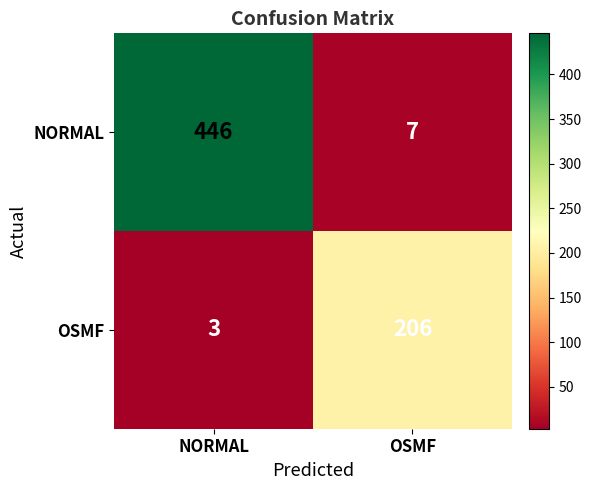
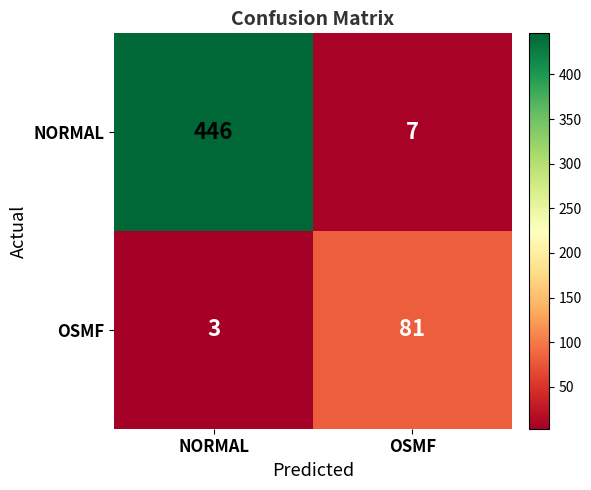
  {
    "NORMAL": {
      "NORMAL": 446,
      "OSMF": 7
    },
    "OSMF": {
      "NORMAL": 3,
-     "OSMF": 206
+     "OSMF": 81
    }
  }
